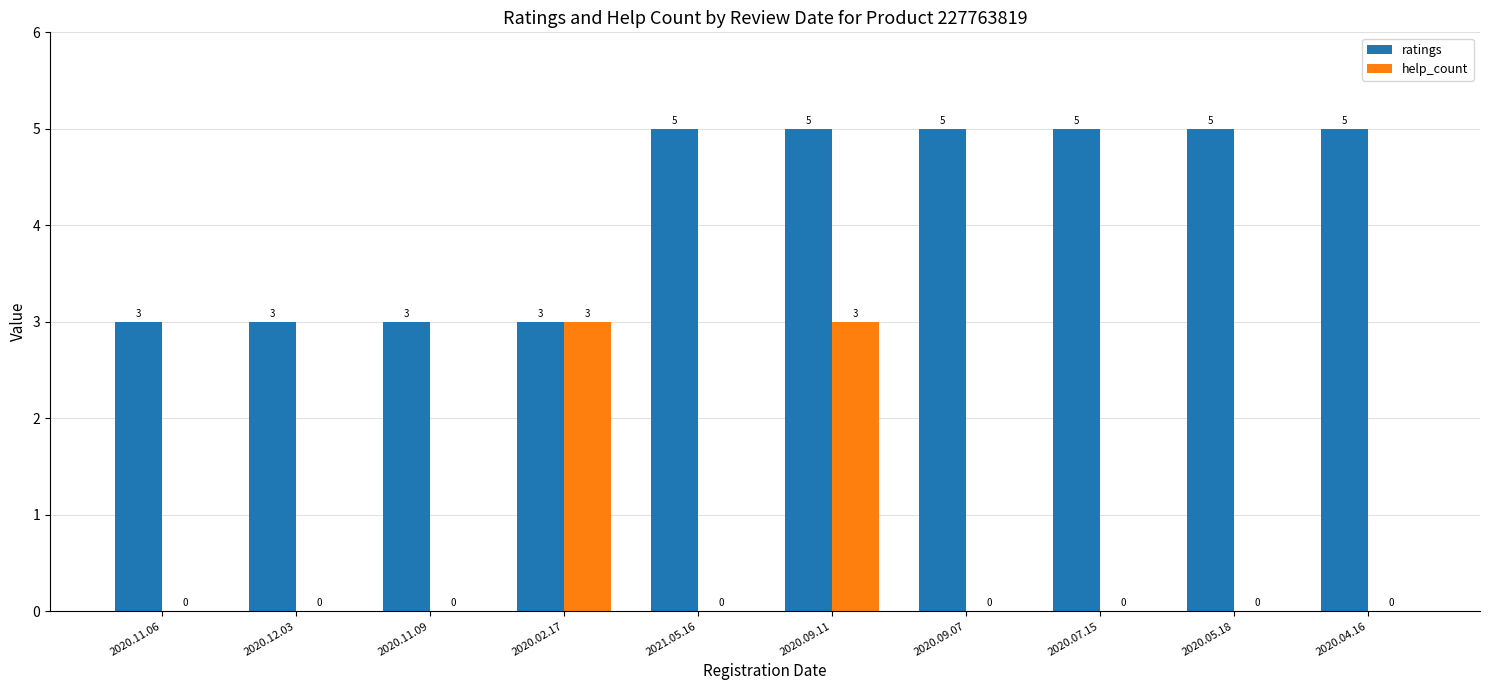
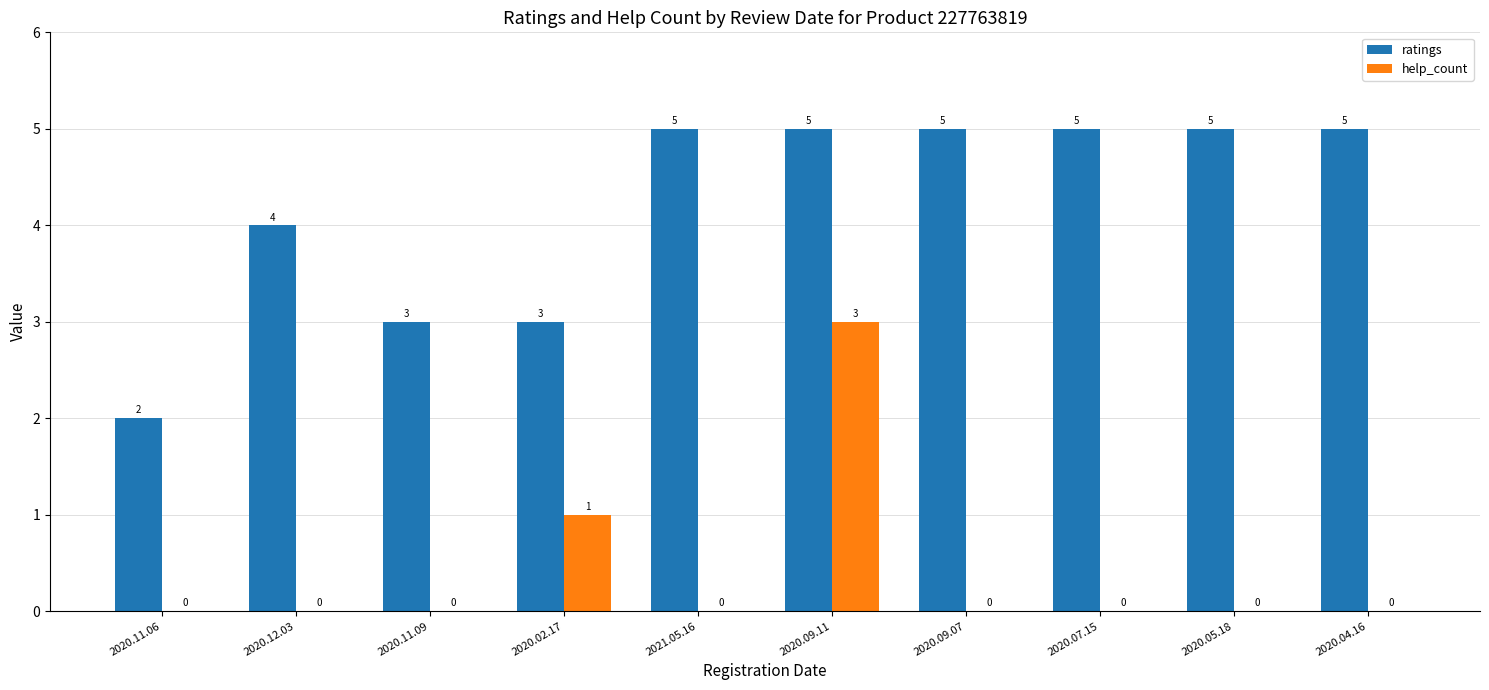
  {
    "ratings": {
-     "2020.11.06": 3,
-     "2020.12.03": 3,
+     "2020.11.06": 2,
+     "2020.12.03": 4,
      "2020.11.09": 3,
      "2020.02.17": 3,
      "2021.05.16": 5,
      "2020.09.11": 5,
      "2020.09.07": 5,
      "2020.07.15": 5,
      "2020.05.18": 5,
      "2020.04.16": 5
    },
    "help_count": {
      "2020.11.06": 0,
      "2020.12.03": 0,
      "2020.11.09": 0,
-     "2020.02.17": 3,
+     "2020.02.17": 1,
      "2021.05.16": 0,
      "2020.09.11": 3,
      "2020.09.07": 0,
      "2020.07.15": 0,
      "2020.05.18": 0,
      "2020.04.16": 0
    }
  }
